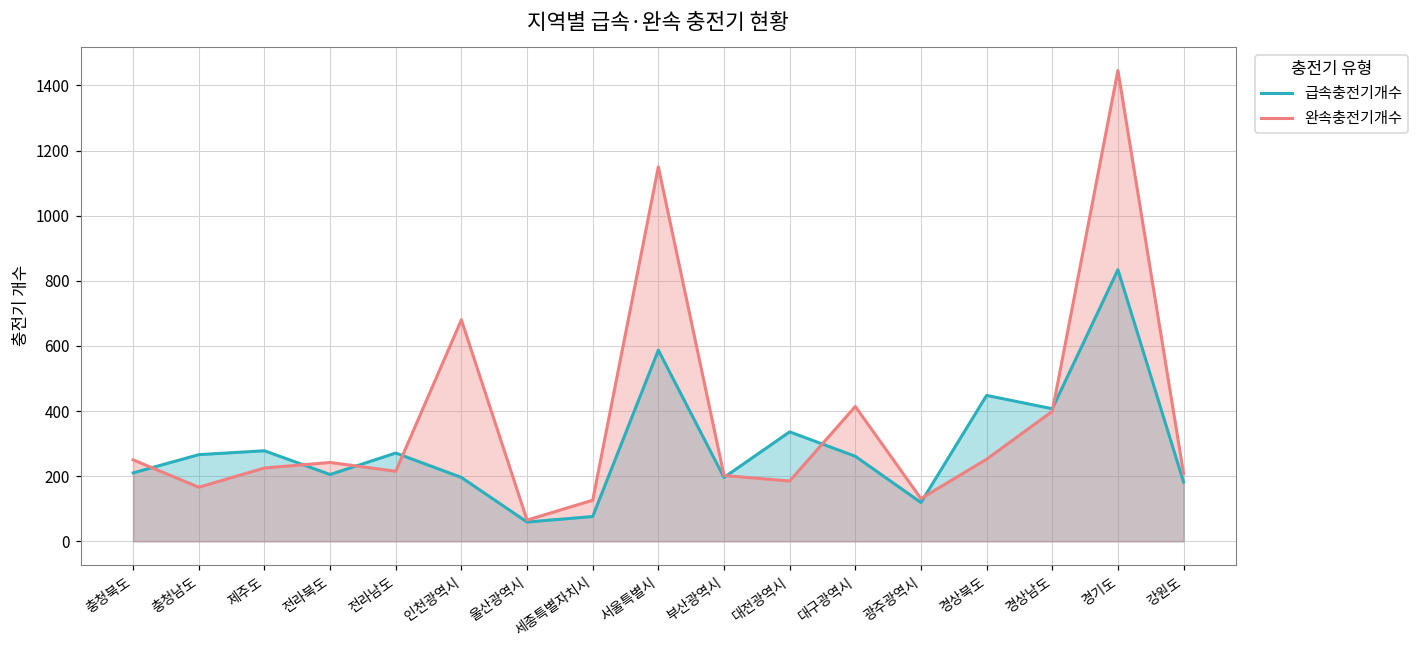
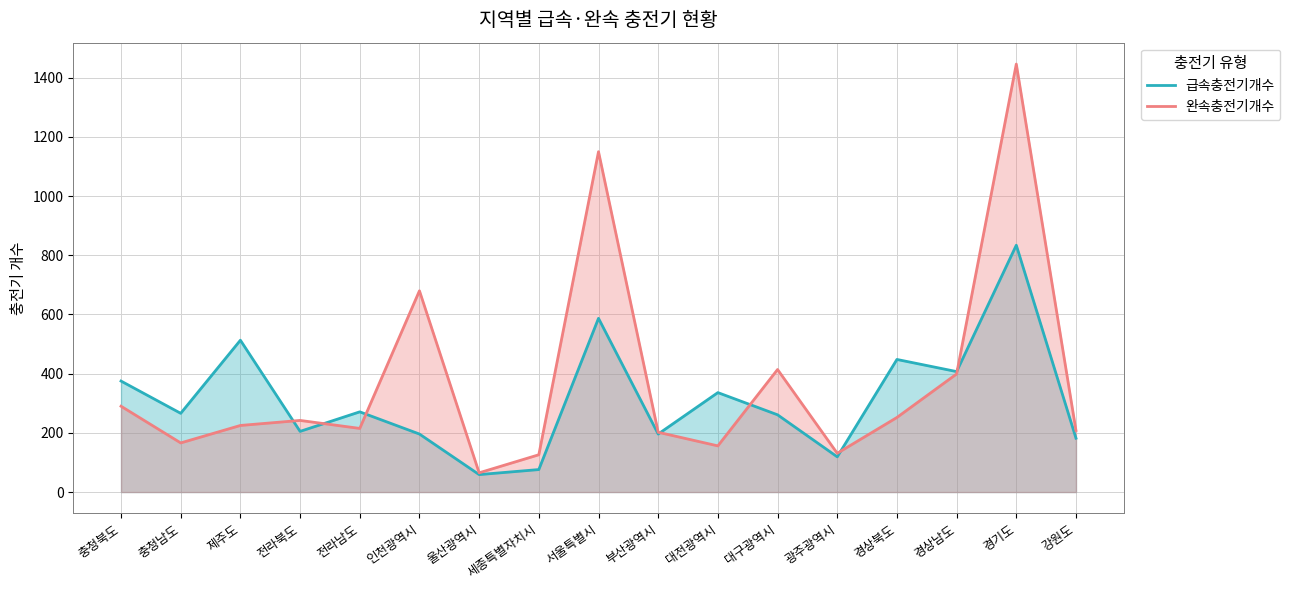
  {
    "급속충전기개수": {
-     "충청북도": 210,
+     "충청북도": 380,
      "충청남도": 270,
-     "제주도": 280,
+     "제주도": 510,
      "전라북도": 210,
      "전라남도": 270,
      "인천광역시": 200,
      "세종특별자치시": 80,
      "서울특별시": 590,
      "대전광역시": 340,
      "대구광역시": 260,
      "광주광역시": 120,
      "경상북도": 450,
      "경기도": 830,
      "강원도": 180
    },
    "완속충전기개수": {
-     "충청북도": 250,
+     "충청북도": 290,
      "충청남도": 170,
      "제주도": 230,
      "전라북도": 240,
      "전라남도": 220,
      "인천광역시": 680,
      "세종특별자치시": 130,
      "서울특별시": 1150,
-     "대전광역시": 190,
+     "대전광역시": 160,
      "대구광역시": 410,
      "광주광역시": 130,
      "경상북도": 250,
      "경기도": 1450,
      "강원도": 210
    }
  }
